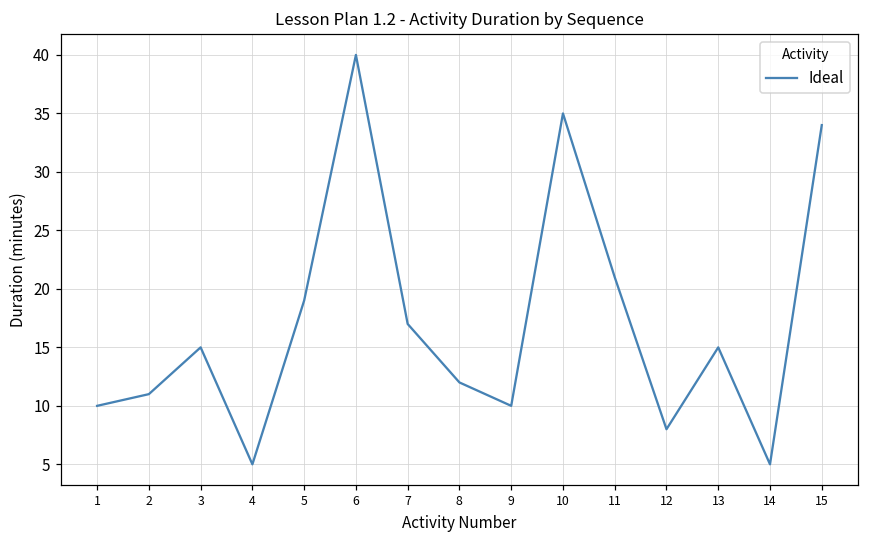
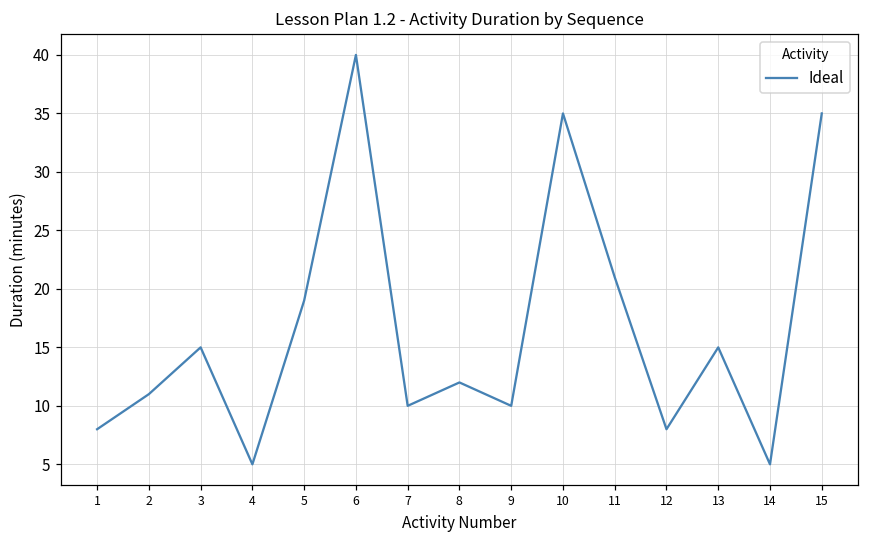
  {
-   "1": 10,
+   "1": 8,
    "2": 11,
    "3": 15,
    "4": 5,
    "5": 19,
    "6": 40,
-   "7": 17,
+   "7": 10,
    "8": 12,
    "9": 10,
    "10": 35,
    "11": 21,
    "12": 8,
    "13": 15,
    "14": 5,
-   "15": 34
+   "15": 35
  }
